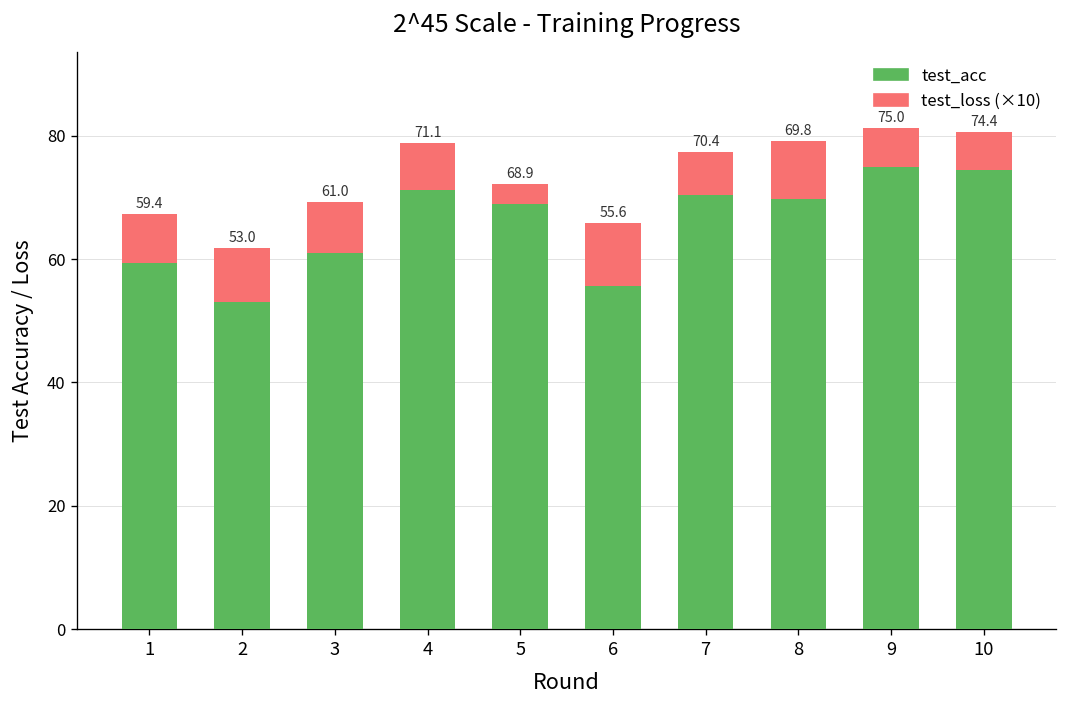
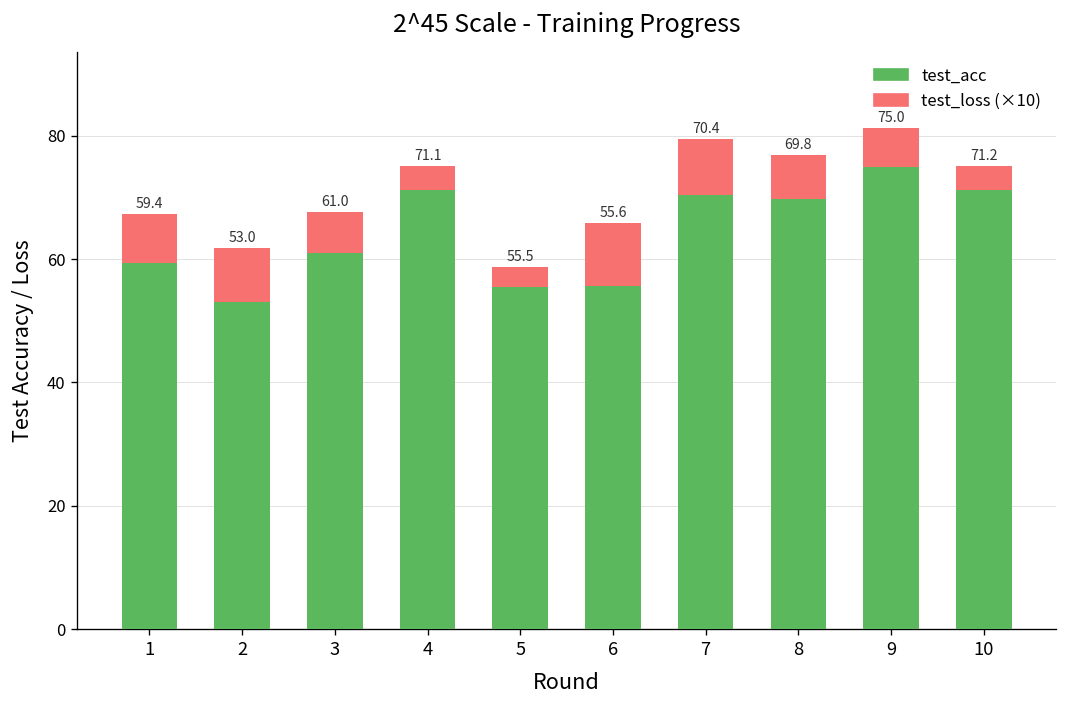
  {
    "test_acc": {
-     "5": 68.9,
-     "10": 74.4
+     "5": 55.5,
+     "10": 71.2
    },
    "test_loss (×10)": {
-     "3": 8,
-     "4": 8,
-     "7": 7,
-     "8": 9,
-     "10": 6
+     "3": 7,
+     "4": 4,
+     "7": 9,
+     "8": 7,
+     "10": 4
    }
  }
